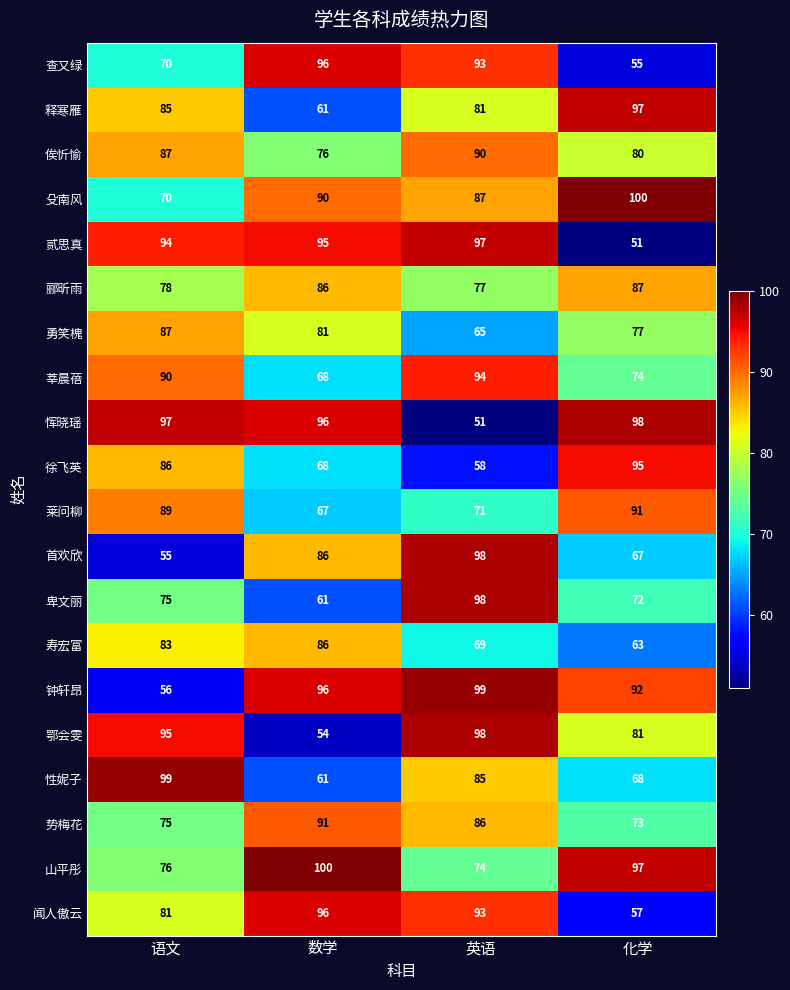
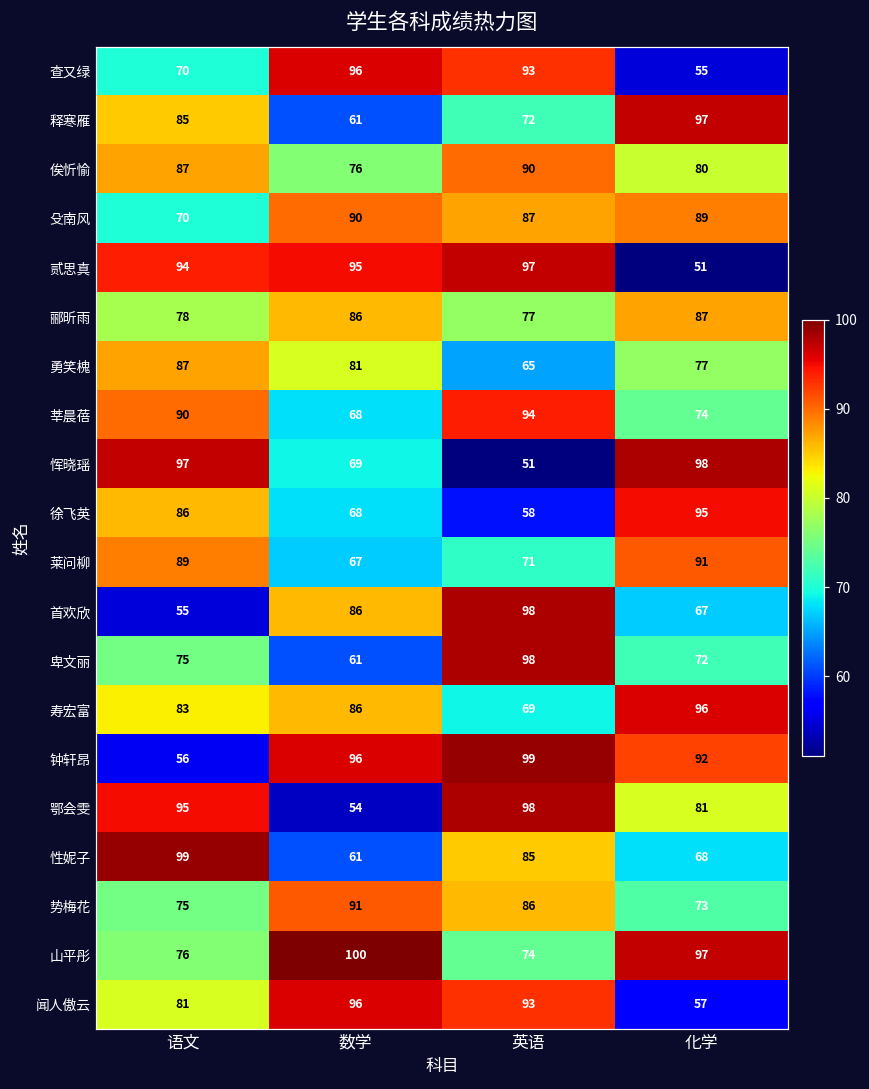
  {
    "查又绿": {
      "语文": 70,
      "数学": 96,
      "英语": 93,
      "化学": 55
    },
    "释寒雁": {
      "语文": 85,
      "数学": 61,
-     "英语": 81,
+     "英语": 72,
      "化学": 97
    },
    "俟忻愉": {
      "语文": 87,
      "数学": 76,
      "英语": 90,
      "化学": 80
    },
    "殳南风": {
      "语文": 70,
      "数学": 90,
      "英语": 87,
-     "化学": 100
+     "化学": 89
    },
    "贰思真": {
      "语文": 94,
      "数学": 95,
      "英语": 97,
      "化学": 51
    },
    "郦昕雨": {
      "语文": 78,
      "数学": 86,
      "英语": 77,
      "化学": 87
    },
    "勇笑槐": {
      "语文": 87,
      "数学": 81,
      "英语": 65,
      "化学": 77
    },
    "莘晨蓓": {
      "语文": 90,
      "数学": 68,
      "英语": 94,
      "化学": 74
    },
    "恽晓瑶": {
      "语文": 97,
-     "数学": 96,
+     "数学": 69,
      "英语": 51,
      "化学": 98
    },
    "徐飞英": {
      "语文": 86,
      "数学": 68,
      "英语": 58,
      "化学": 95
    },
    "莱问柳": {
      "语文": 89,
      "数学": 67,
      "英语": 71,
      "化学": 91
    },
    "首欢欣": {
      "语文": 55,
      "数学": 86,
      "英语": 98,
      "化学": 67
    },
    "卑文丽": {
      "语文": 75,
      "数学": 61,
      "英语": 98,
      "化学": 72
    },
    "寿宏富": {
      "语文": 83,
      "数学": 86,
      "英语": 69,
-     "化学": 63
+     "化学": 96
    },
    "钟轩昂": {
      "语文": 56,
      "数学": 96,
      "英语": 99,
      "化学": 92
    },
    "鄂会雯": {
      "语文": 95,
      "数学": 54,
      "英语": 98,
      "化学": 81
    },
    "性妮子": {
      "语文": 99,
      "数学": 61,
      "英语": 85,
      "化学": 68
    },
    "势梅花": {
      "语文": 75,
      "数学": 91,
      "英语": 86,
      "化学": 73
    },
    "山平彤": {
      "语文": 76,
      "数学": 100,
      "英语": 74,
      "化学": 97
    },
    "闻人傲云": {
      "语文": 81,
      "数学": 96,
      "英语": 93,
      "化学": 57
    }
  }
